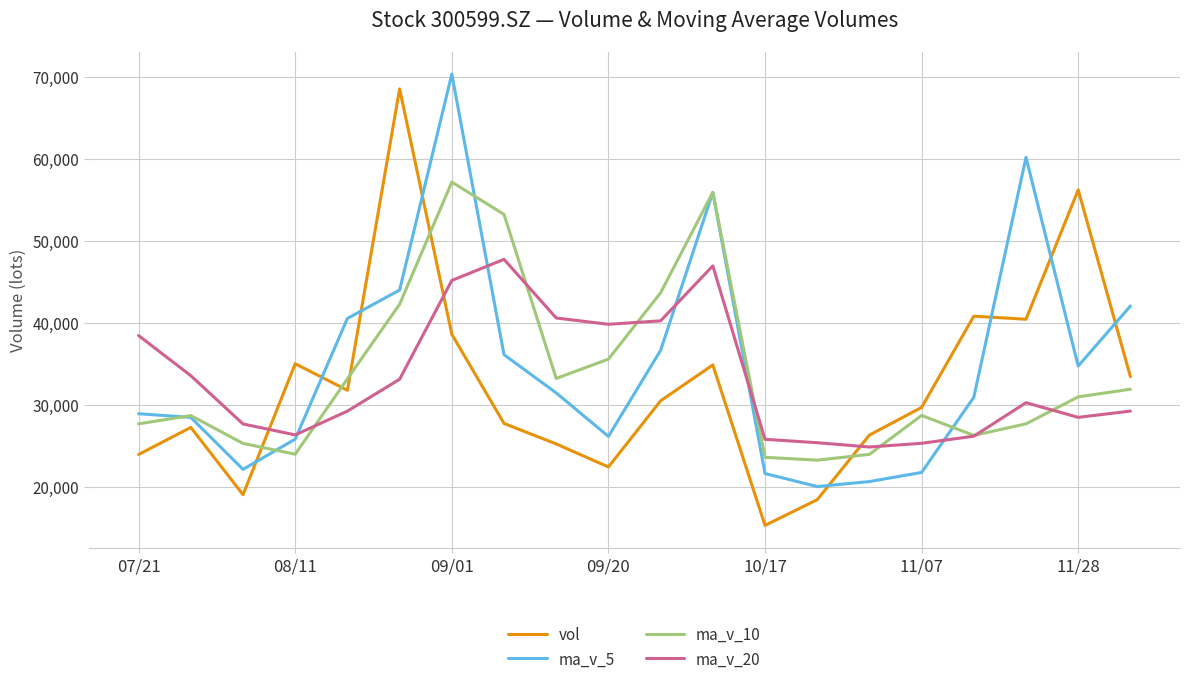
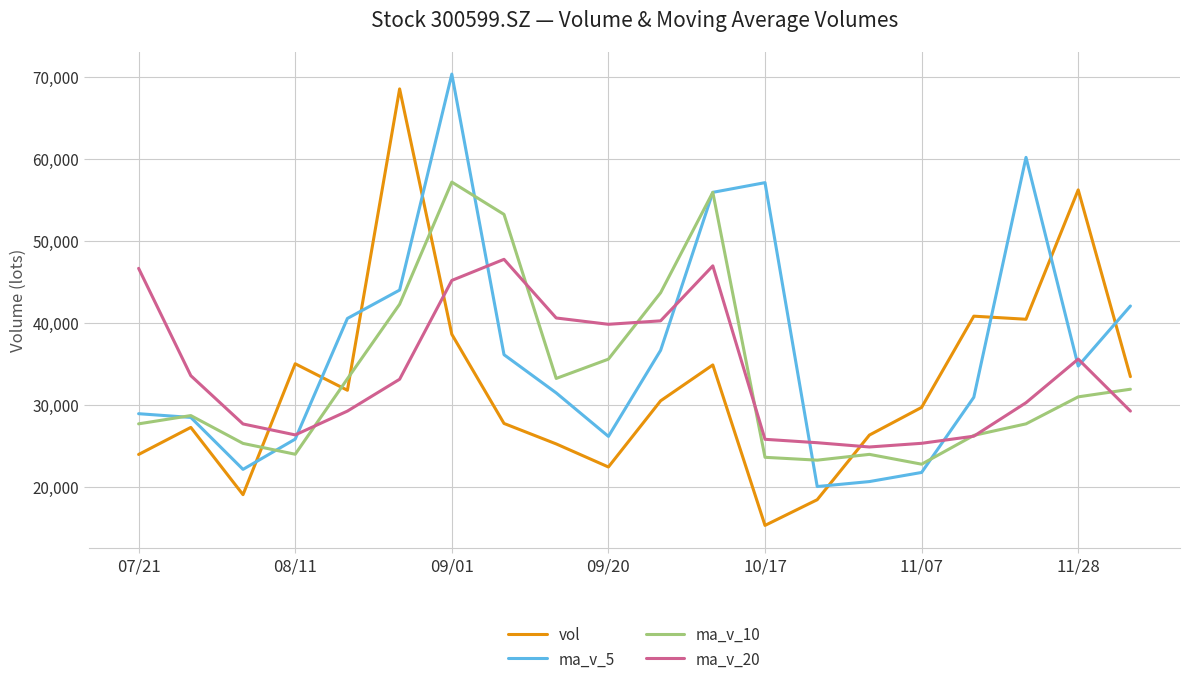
  {
    "vol": {
      "07/21": "24,000",
      "08/11": "35,000",
      "09/01": "39,000",
      "09/20": "22,000",
      "10/17": "15,000",
      "11/07": "30,000",
      "11/28": "56,000"
    },
    "ma_v_5": {
      "07/21": "29,000",
      "08/11": "26,000",
      "09/01": "70,000",
      "09/20": "26,000",
-     "10/17": "22,000",
+     "10/17": "57,000",
      "11/07": "22,000",
      "11/28": "35,000"
    },
    "ma_v_10": {
      "07/21": "28,000",
      "08/11": "24,000",
      "09/01": "57,000",
      "09/20": "36,000",
      "10/17": "24,000",
-     "11/07": "29,000",
+     "11/07": "23,000",
      "11/28": "31,000"
    },
    "ma_v_20": {
-     "07/21": "38,000",
+     "07/21": "47,000",
      "08/11": "26,000",
      "09/01": "45,000",
      "09/20": "40,000",
      "10/17": "26,000",
      "11/07": "25,000",
-     "11/28": "28,000"
+     "11/28": "36,000"
    }
  }
